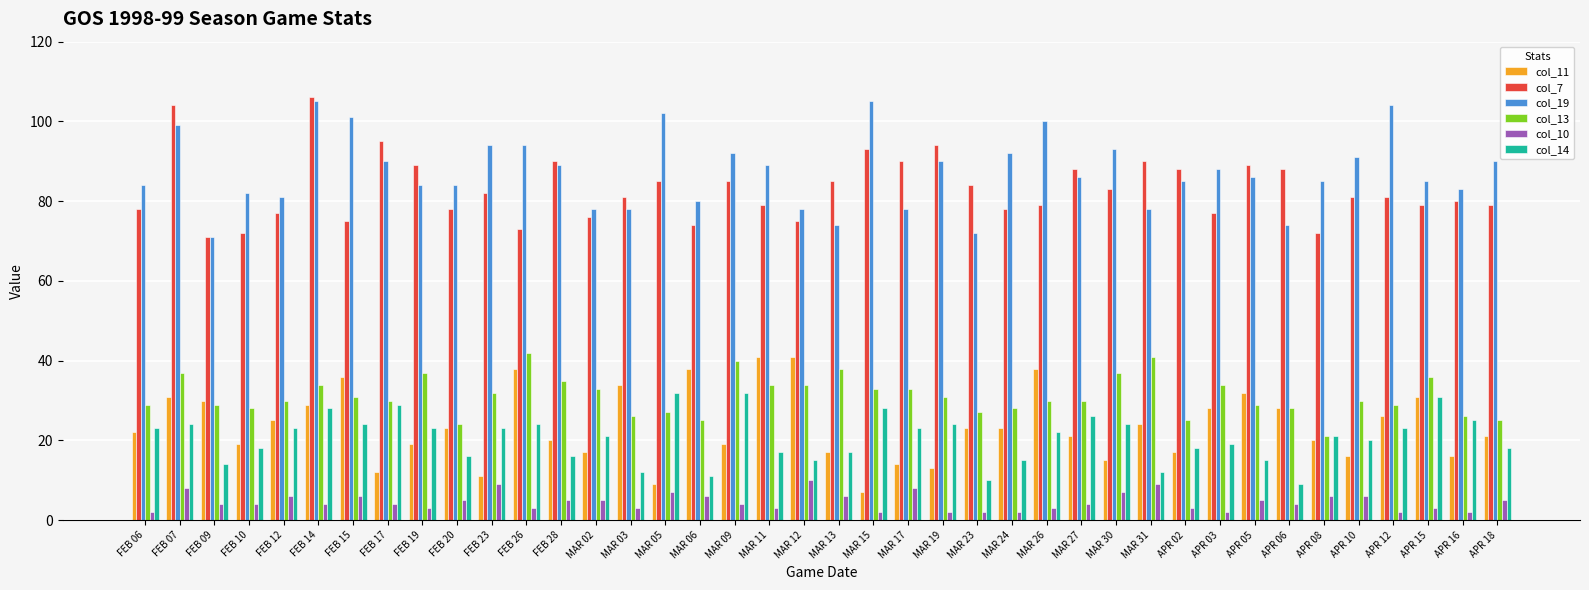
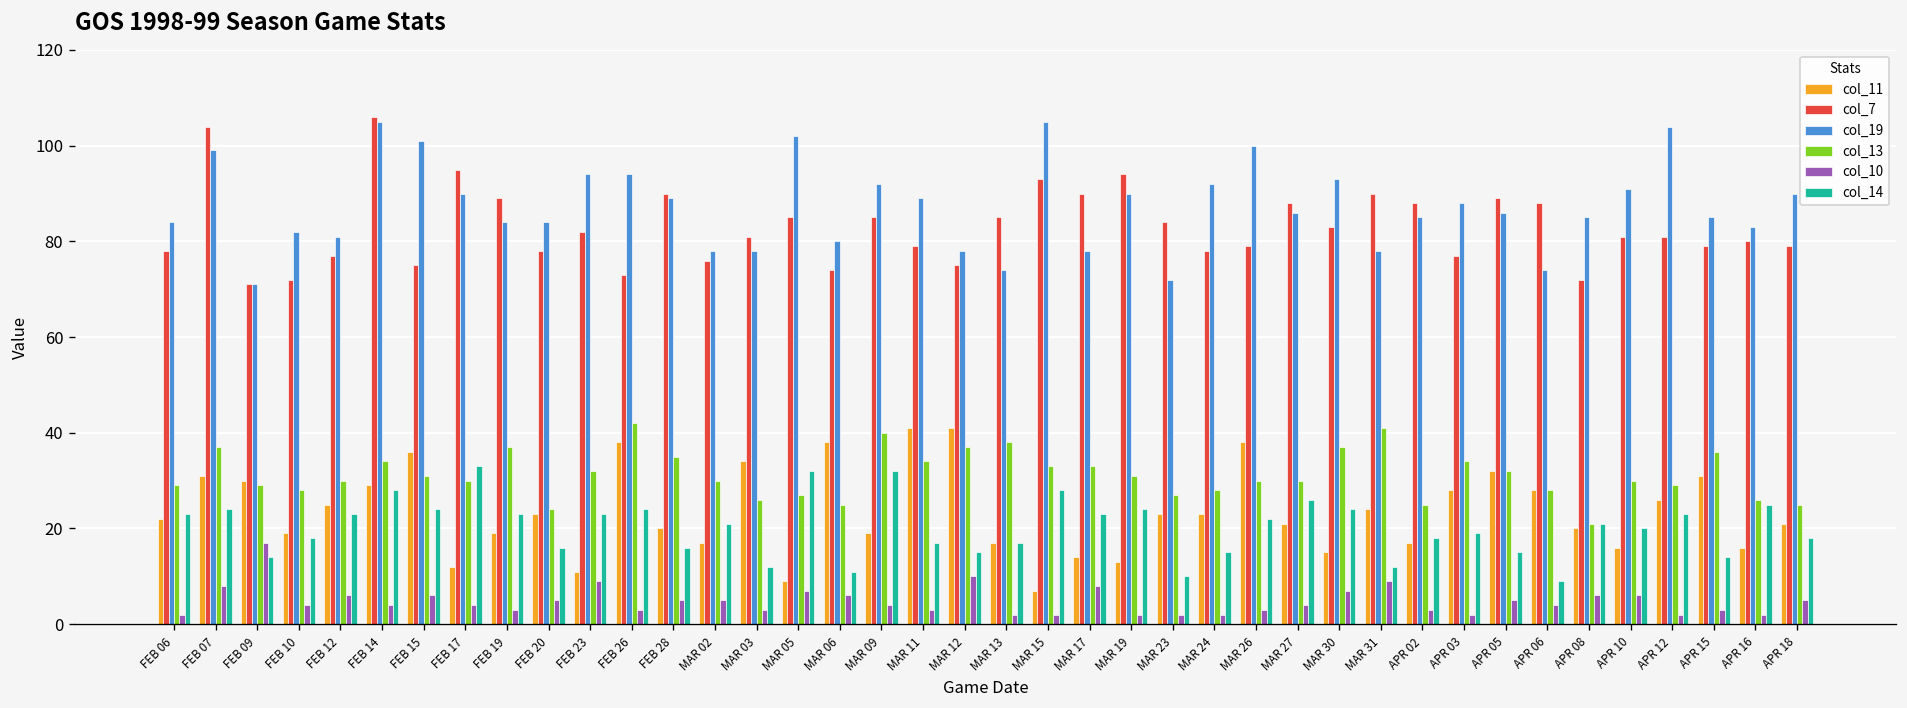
  {
    "col_13": {
      "FEB 06": 29,
      "FEB 07": 37,
      "FEB 09": 29,
      "FEB 10": 28,
      "FEB 12": 30,
      "FEB 14": 34,
      "FEB 15": 31,
      "FEB 17": 30,
      "FEB 19": 37,
      "FEB 20": 24,
      "FEB 23": 32,
      "FEB 26": 42,
      "FEB 28": 35,
-     "MAR 02": 33,
+     "MAR 02": 30,
      "MAR 03": 26,
      "MAR 05": 27,
      "MAR 06": 25,
      "MAR 09": 40,
      "MAR 11": 34,
-     "MAR 12": 34,
+     "MAR 12": 37,
      "MAR 13": 38,
      "MAR 15": 33,
      "MAR 17": 33,
      "MAR 19": 31,
      "MAR 23": 27,
      "MAR 24": 28,
      "MAR 26": 30,
      "MAR 27": 30,
      "MAR 30": 37,
      "MAR 31": 41,
      "APR 02": 25,
      "APR 03": 34,
-     "APR 05": 29,
+     "APR 05": 32,
      "APR 06": 28,
      "APR 08": 21,
      "APR 10": 30,
      "APR 12": 29,
      "APR 15": 36,
      "APR 16": 26,
      "APR 18": 25
    },
    "col_10": {
      "FEB 06": 2,
      "FEB 07": 8,
-     "FEB 09": 4,
+     "FEB 09": 17,
      "FEB 10": 4,
      "FEB 12": 6,
      "FEB 14": 4,
      "FEB 15": 6,
      "FEB 17": 4,
      "FEB 19": 3,
      "FEB 20": 5,
      "FEB 23": 9,
      "FEB 26": 3,
      "FEB 28": 5,
      "MAR 02": 5,
      "MAR 03": 3,
      "MAR 05": 7,
      "MAR 06": 6,
      "MAR 09": 4,
      "MAR 11": 3,
      "MAR 12": 10,
-     "MAR 13": 6,
+     "MAR 13": 2,
      "MAR 15": 2,
      "MAR 17": 8,
      "MAR 19": 2,
      "MAR 23": 2,
      "MAR 24": 2,
      "MAR 26": 3,
      "MAR 27": 4,
      "MAR 30": 7,
      "MAR 31": 9,
      "APR 02": 3,
      "APR 03": 2,
      "APR 05": 5,
      "APR 06": 4,
      "APR 08": 6,
      "APR 10": 6,
      "APR 12": 2,
      "APR 15": 3,
      "APR 16": 2,
      "APR 18": 5
    },
    "col_14": {
      "FEB 06": 23,
      "FEB 07": 24,
      "FEB 09": 14,
      "FEB 10": 18,
      "FEB 12": 23,
      "FEB 14": 28,
      "FEB 15": 24,
-     "FEB 17": 29,
+     "FEB 17": 33,
      "FEB 19": 23,
      "FEB 20": 16,
      "FEB 23": 23,
      "FEB 26": 24,
      "FEB 28": 16,
      "MAR 02": 21,
      "MAR 03": 12,
      "MAR 05": 32,
      "MAR 06": 11,
      "MAR 09": 32,
      "MAR 11": 17,
      "MAR 12": 15,
      "MAR 13": 17,
      "MAR 15": 28,
      "MAR 17": 23,
      "MAR 19": 24,
      "MAR 23": 10,
      "MAR 24": 15,
      "MAR 26": 22,
      "MAR 27": 26,
      "MAR 30": 24,
      "MAR 31": 12,
      "APR 02": 18,
      "APR 03": 19,
      "APR 05": 15,
      "APR 06": 9,
      "APR 08": 21,
      "APR 10": 20,
      "APR 12": 23,
-     "APR 15": 31,
+     "APR 15": 14,
      "APR 16": 25,
      "APR 18": 18
    }
  }
